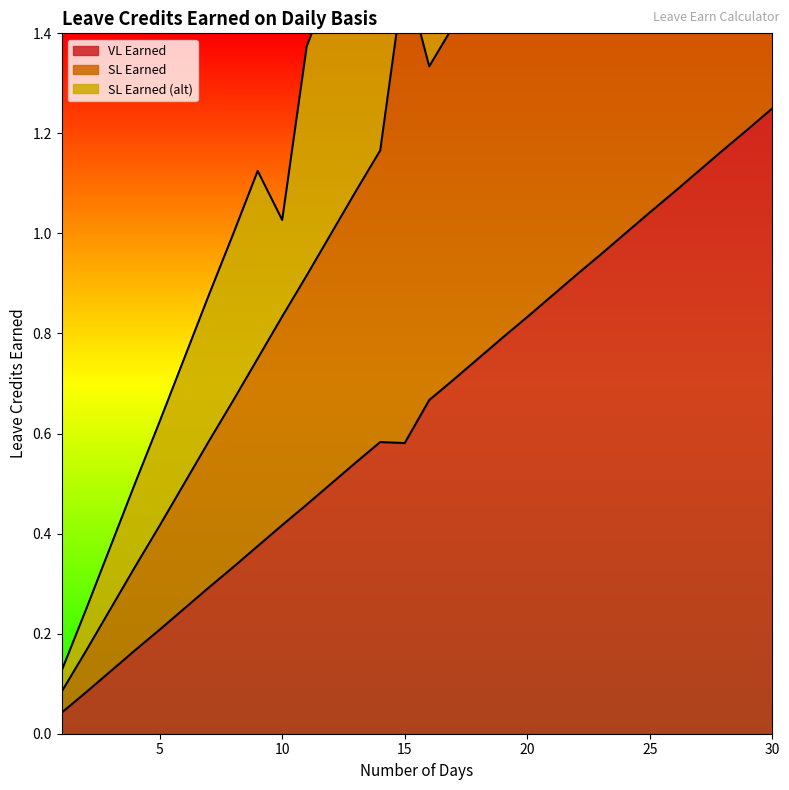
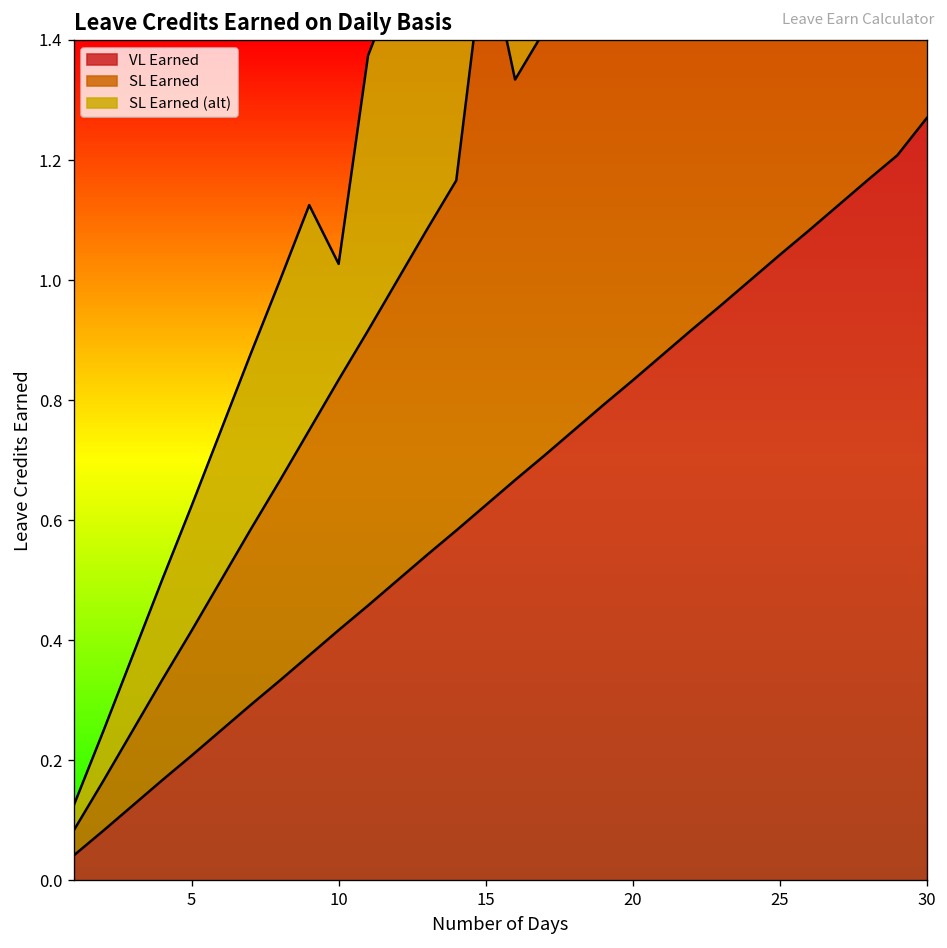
  {
    "VL Earned": {
      "5": 0.21,
      "10": 0.42,
-     "15": 0.58,
+     "15": 0.63,
      "20": 0.83,
      "25": 1.04,
-     "30": 1.25
+     "30": 1.27
    },
    "SL Earned": {
      "5": 0.21,
      "10": 0.42
    },
    "SL Earned (alt)": {
      "5": 0.21,
      "10": 0.19
    }
  }
